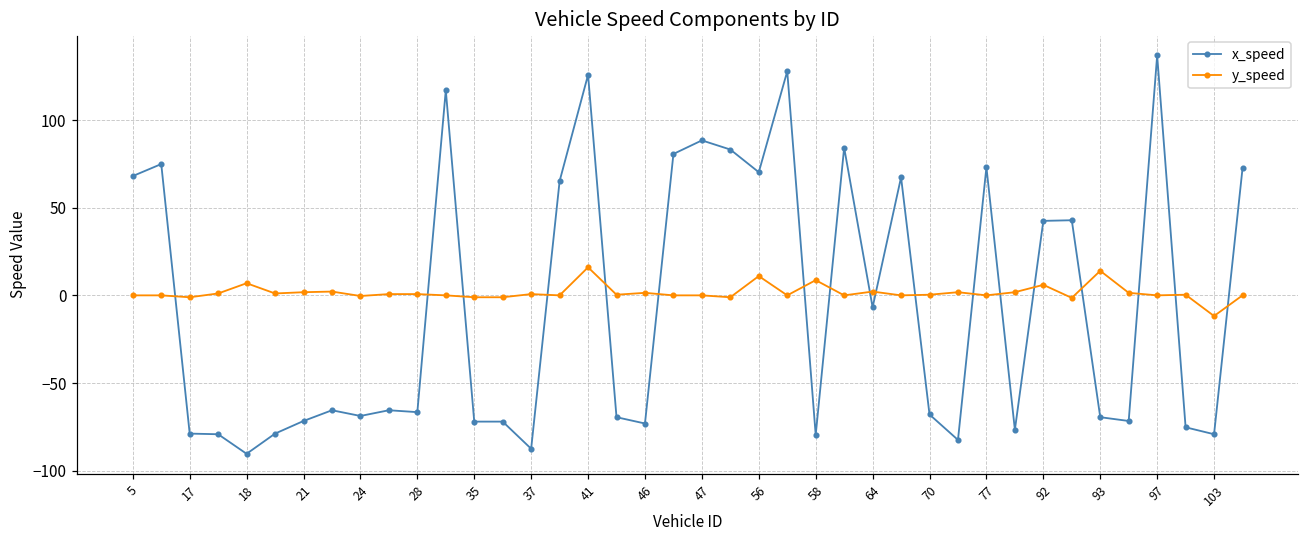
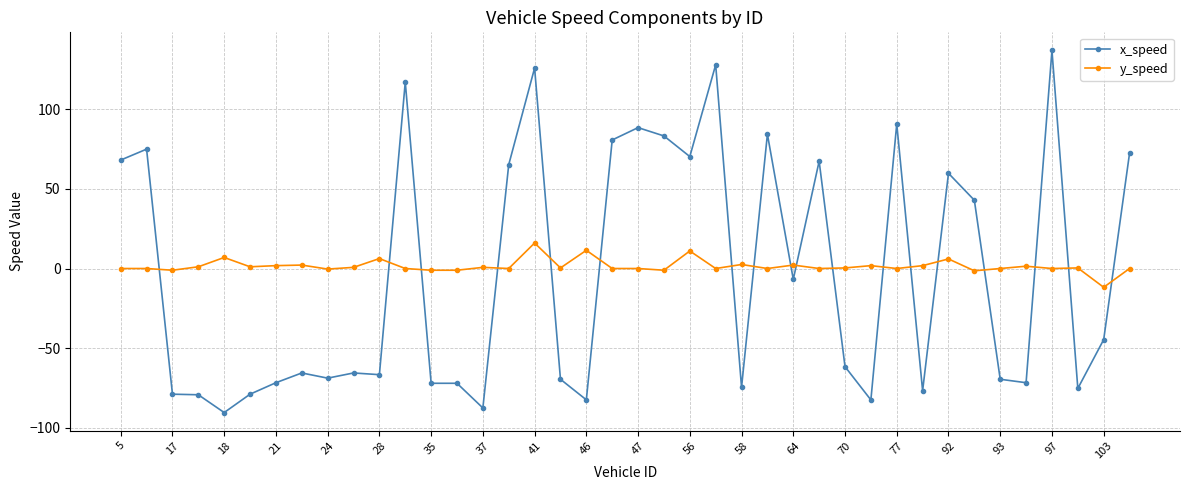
  {
    "x_speed": {
      "18": -90,
      "24": -69,
      "28": -67,
      "41": 126,
-     "46": -73,
+     "46": -82,
      "47": 88,
      "56": 70,
-     "58": -80,
+     "58": -75,
      "64": -7,
-     "70": -68,
-     "77": 73,
-     "92": 42,
+     "70": -62,
+     "77": 91,
+     "92": 60,
      "93": -69,
      "97": 137,
-     "103": -79
+     "103": -45
    },
    "y_speed": {
      "18": 7,
      "24": 0,
-     "28": 1,
+     "28": 6,
      "41": 16,
-     "46": 1,
+     "46": 11,
      "47": 0,
      "56": 11,
-     "58": 9,
+     "58": 3,
      "64": 2,
      "70": 0,
      "77": 0,
      "92": 6,
-     "93": 14,
+     "93": 0,
      "97": 0,
      "103": -12
    }
  }
